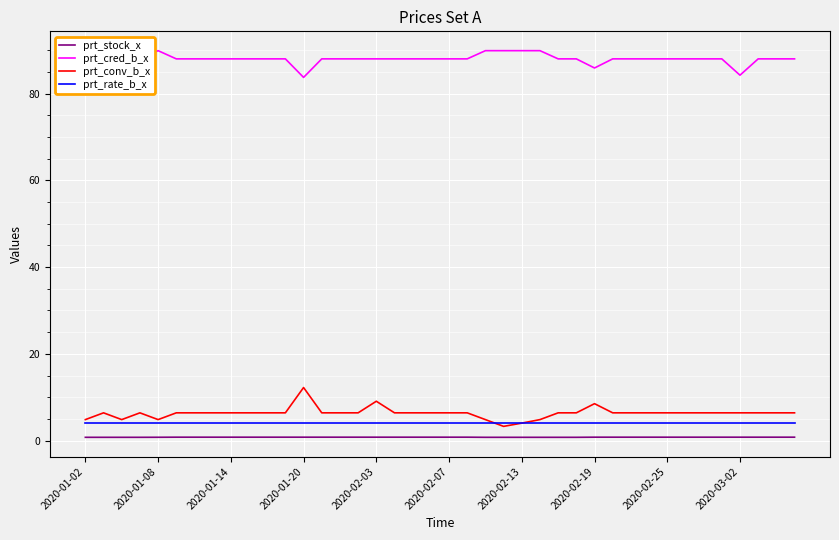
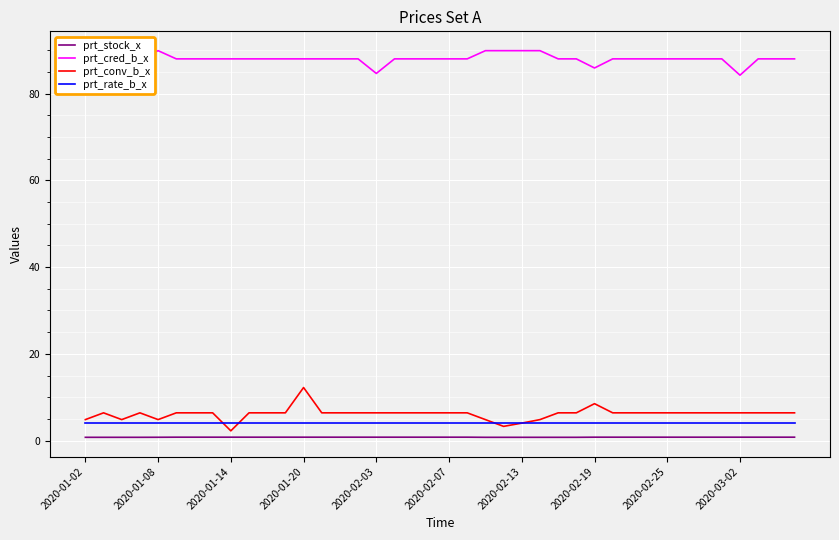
  {
    "prt_stock_x": {
      "2020-01-02": 1,
      "2020-01-08": 1,
      "2020-01-14": 1,
      "2020-01-20": 1,
      "2020-02-03": 1,
      "2020-02-07": 1,
      "2020-02-13": 1,
      "2020-02-19": 1,
      "2020-02-25": 1,
      "2020-03-02": 1
    },
    "prt_cred_b_x": {
      "2020-01-08": 90,
      "2020-01-14": 88,
-     "2020-01-20": 84,
-     "2020-02-03": 88,
+     "2020-01-20": 88,
+     "2020-02-03": 85,
      "2020-02-07": 88,
      "2020-02-13": 90,
      "2020-02-19": 86,
      "2020-02-25": 88,
      "2020-03-02": 84
    },
    "prt_conv_b_x": {
      "2020-01-02": 5,
      "2020-01-08": 5,
-     "2020-01-14": 6,
+     "2020-01-14": 2,
      "2020-01-20": 12,
-     "2020-02-03": 9,
+     "2020-02-03": 6,
      "2020-02-07": 6,
      "2020-02-19": 9,
      "2020-02-25": 6,
      "2020-03-02": 6
    },
    "prt_rate_b_x": {
      "2020-01-02": 4,
      "2020-01-08": 4,
      "2020-01-14": 4,
      "2020-01-20": 4,
      "2020-02-03": 4,
      "2020-02-07": 4,
      "2020-02-19": 4,
      "2020-02-25": 4,
      "2020-03-02": 4
    }
  }
